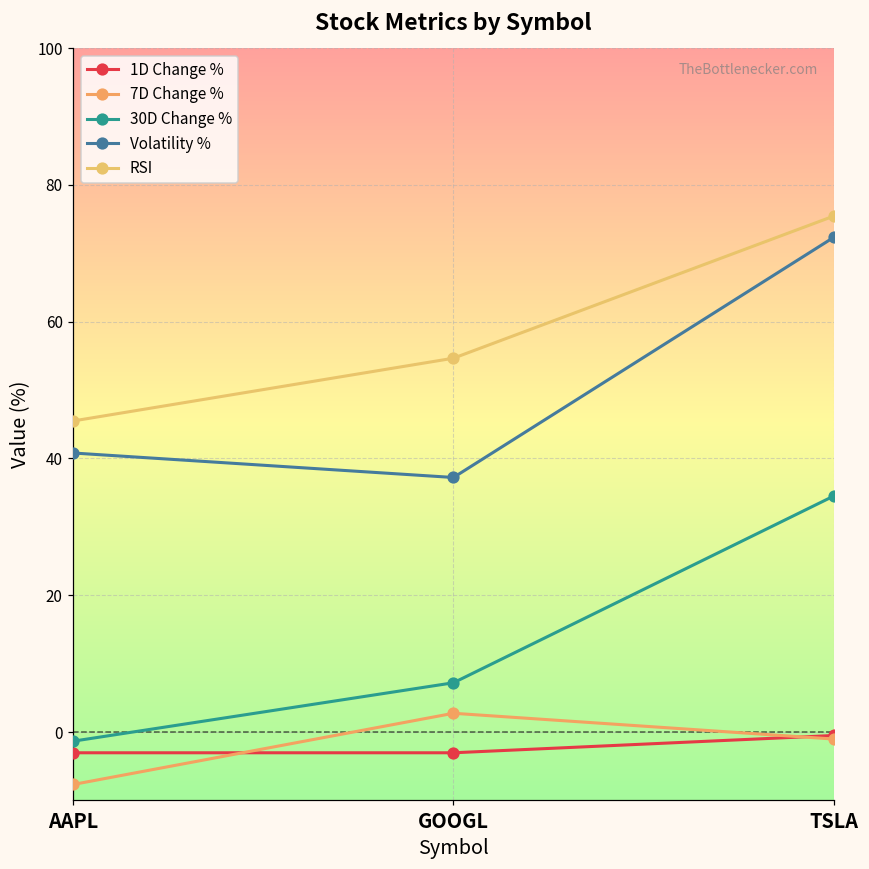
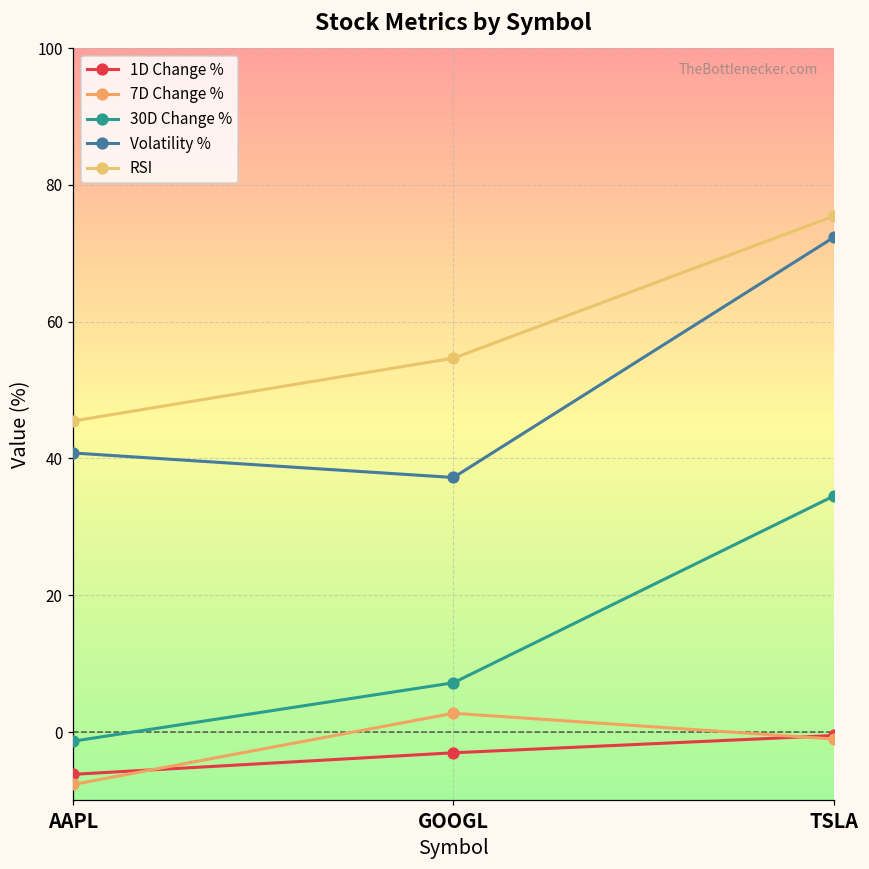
  {
    "1D Change %": {
-     "AAPL": -3,
+     "AAPL": -6,
      "GOOGL": -3,
      "TSLA": 0
    }
  }
